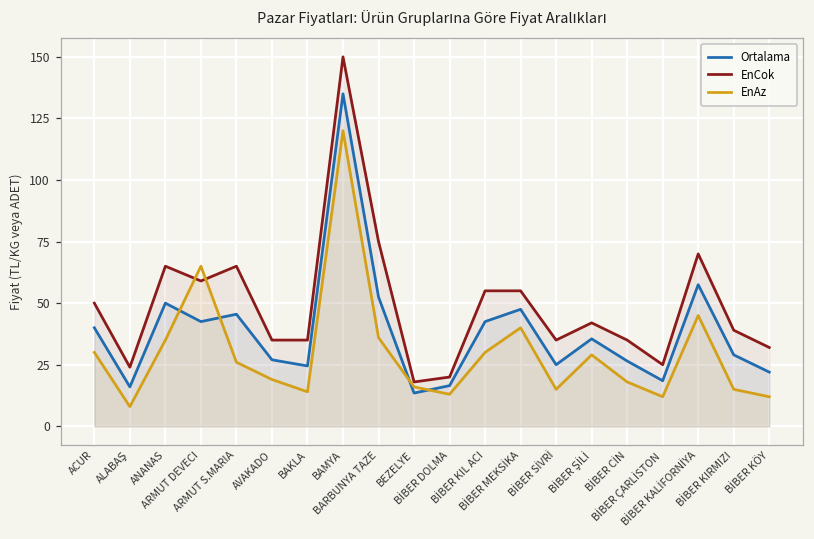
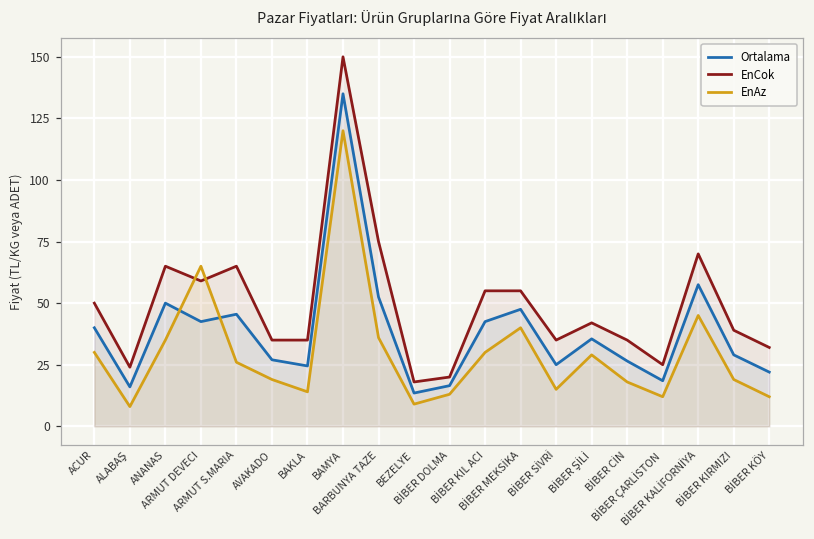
  {
    "Ortalama": {
      "ACUR": 40,
      "ALABAŞ": 16,
      "ANANAS": 50,
      "ARMUT DEVECI": 43,
      "ARMUT S.MARIA": 46,
      "AVAKADO": 27,
      "BAKLA": 25,
      "BAMYA": 135,
      "BARBUNYA TAZE": 53,
      "BEZELYE": 14,
      "BİBER DOLMA": 17,
      "BİBER KIL ACI": 43,
      "BİBER MEKSİKA": 48,
      "BİBER SİVRİ": 25,
      "BİBER ŞİLİ": 36,
      "BİBER CİN": 27,
      "BİBER ÇARLİSTON": 19,
      "BİBER KALİFORNİYA": 58,
      "BİBER KIRMIZI": 29,
      "BİBER KÖY": 22
    },
    "EnCok": {
      "ACUR": 50,
      "ALABAŞ": 24,
      "ANANAS": 65,
      "ARMUT DEVECI": 59,
      "ARMUT S.MARIA": 65,
      "AVAKADO": 35,
      "BAKLA": 35,
      "BAMYA": 150,
      "BARBUNYA TAZE": 75,
      "BEZELYE": 18,
      "BİBER DOLMA": 20,
      "BİBER KIL ACI": 55,
      "BİBER MEKSİKA": 55,
      "BİBER SİVRİ": 35,
      "BİBER ŞİLİ": 42,
      "BİBER CİN": 35,
      "BİBER ÇARLİSTON": 25,
      "BİBER KALİFORNİYA": 70,
      "BİBER KIRMIZI": 39,
      "BİBER KÖY": 32
    },
    "EnAz": {
      "ACUR": 30,
      "ALABAŞ": 8,
      "ANANAS": 35,
      "ARMUT DEVECI": 65,
      "ARMUT S.MARIA": 26,
      "AVAKADO": 19,
      "BAKLA": 14,
      "BAMYA": 120,
      "BARBUNYA TAZE": 36,
-     "BEZELYE": 16,
+     "BEZELYE": 9,
      "BİBER DOLMA": 13,
      "BİBER KIL ACI": 30,
      "BİBER MEKSİKA": 40,
      "BİBER SİVRİ": 15,
      "BİBER ŞİLİ": 29,
      "BİBER CİN": 18,
      "BİBER ÇARLİSTON": 12,
      "BİBER KALİFORNİYA": 45,
-     "BİBER KIRMIZI": 15,
+     "BİBER KIRMIZI": 19,
      "BİBER KÖY": 12
    }
  }
